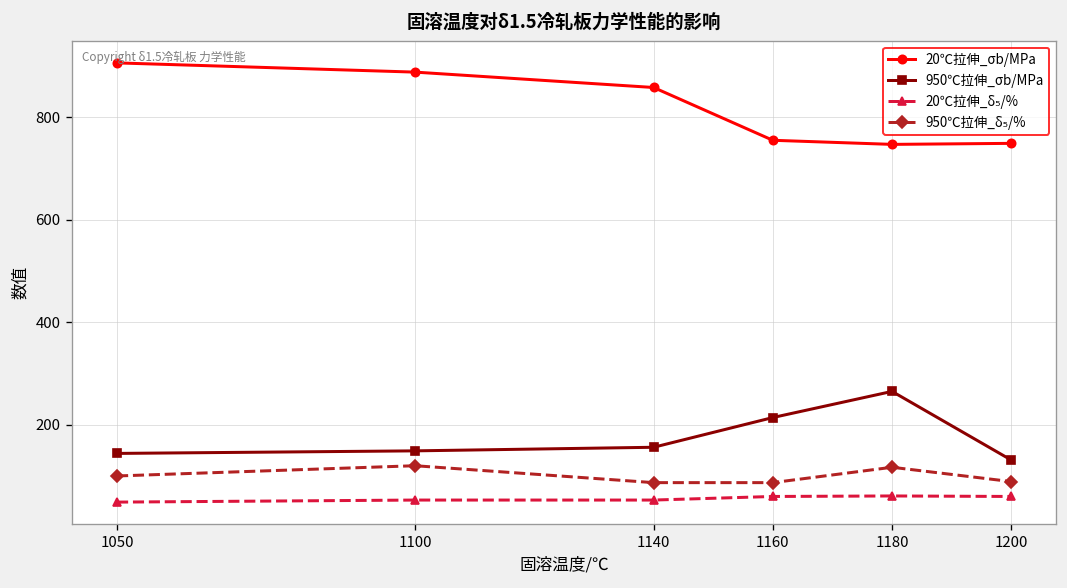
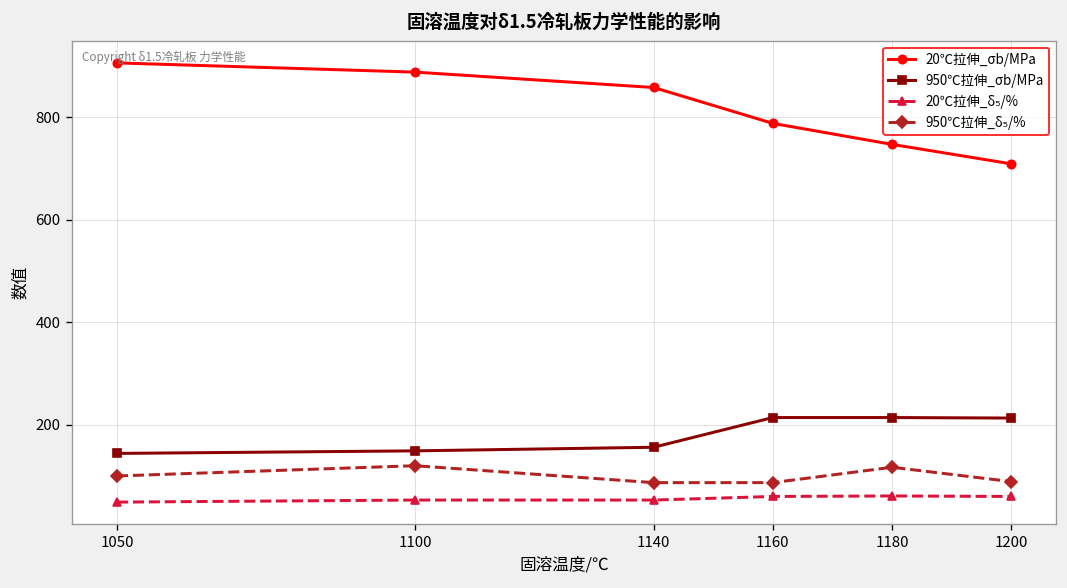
  {
    "20℃拉伸_σb/MPa": {
      "1050": 910,
      "1100": 890,
      "1140": 860,
-     "1160": 760,
+     "1160": 790,
      "1180": 750,
-     "1200": 750
+     "1200": 710
    },
    "950℃拉伸_σb/MPa": {
      "1050": 140,
      "1100": 150,
      "1140": 160,
      "1160": 210,
-     "1180": 270,
-     "1200": 130
+     "1180": 210,
+     "1200": 210
    }
  }
